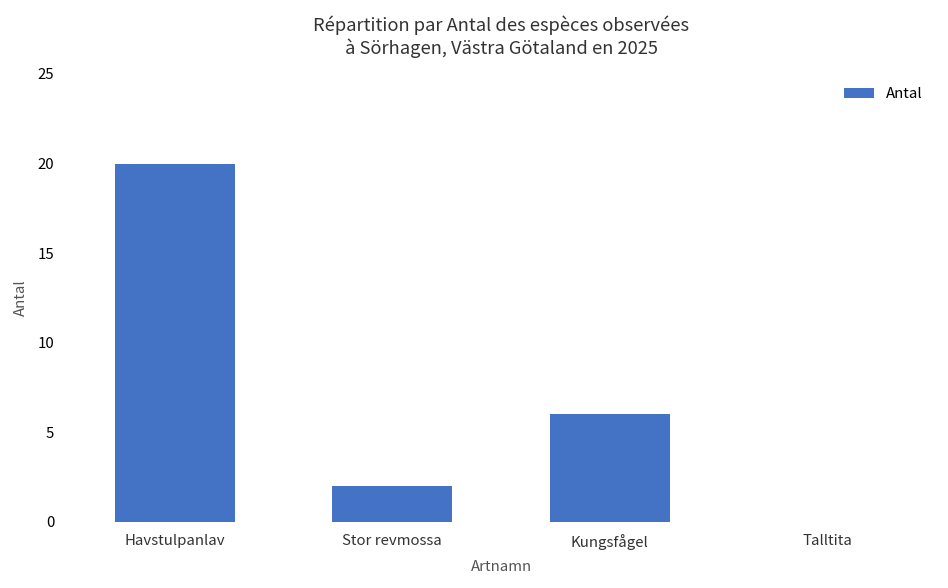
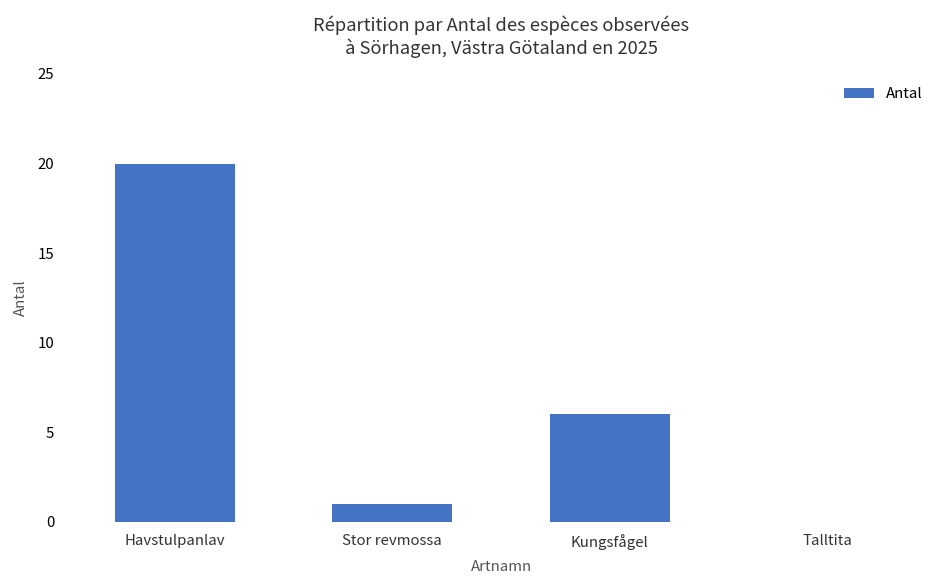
  {
    "Havstulpanlav": 20,
-   "Stor revmossa": 2,
+   "Stor revmossa": 1,
    "Kungsfågel": 6,
    "Talltita": 0
  }
